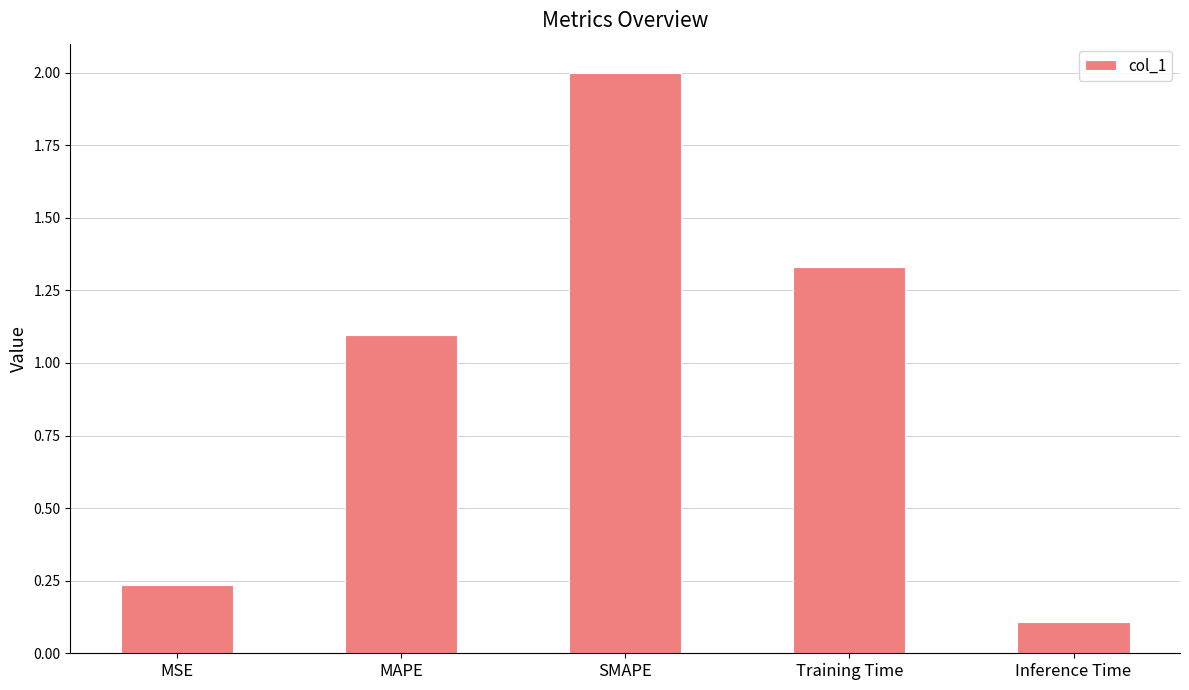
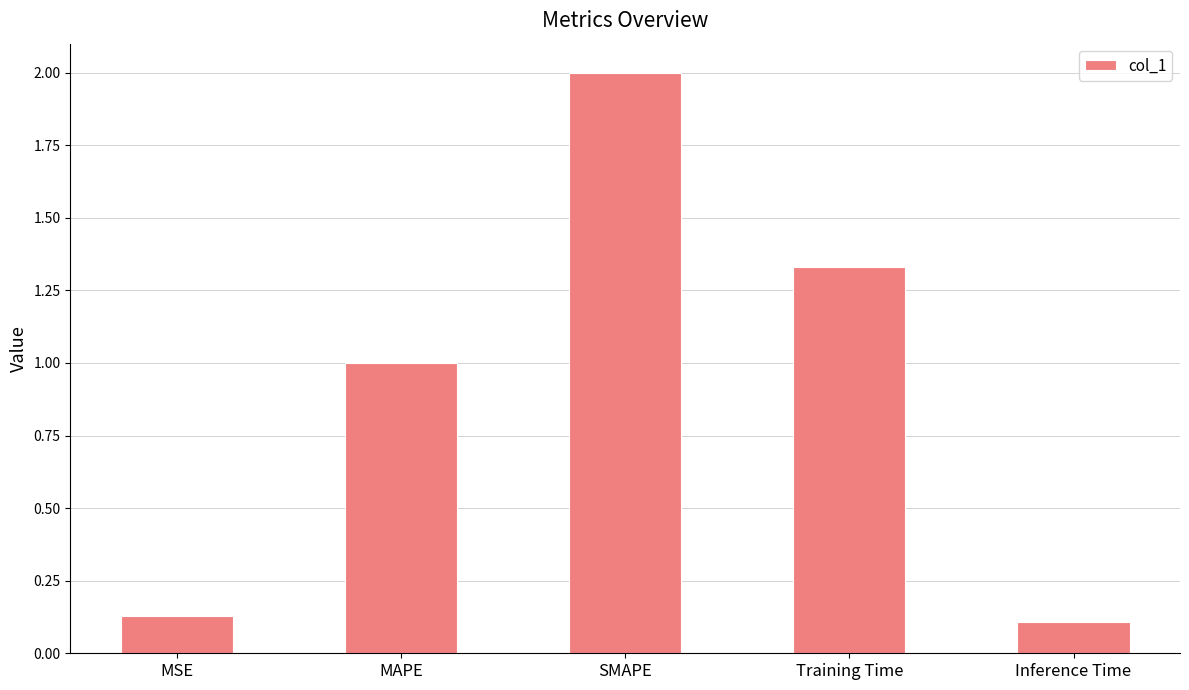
  {
-   "MSE": 0.23,
-   "MAPE": 1.10,
+   "MSE": 0.13,
+   "MAPE": 1.00,
    "SMAPE": 2.00,
    "Training Time": 1.33,
    "Inference Time": 0.11
  }
